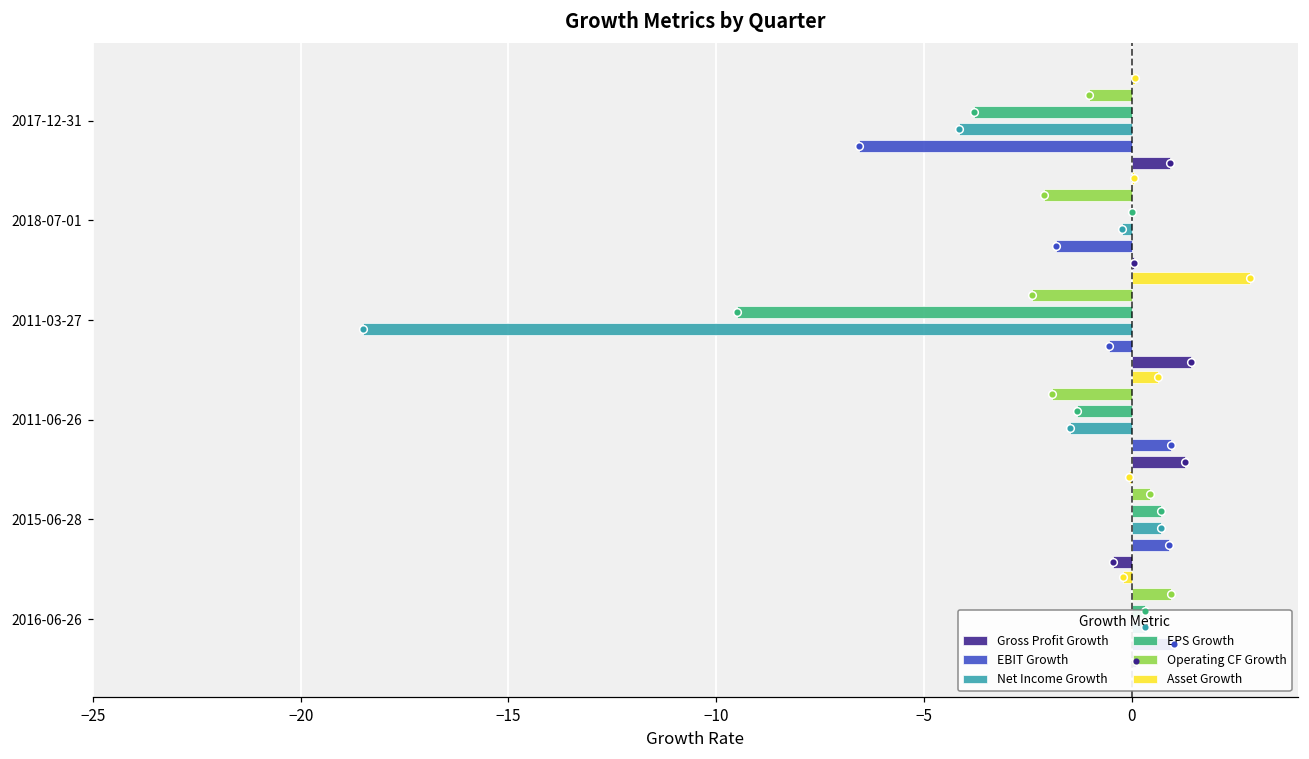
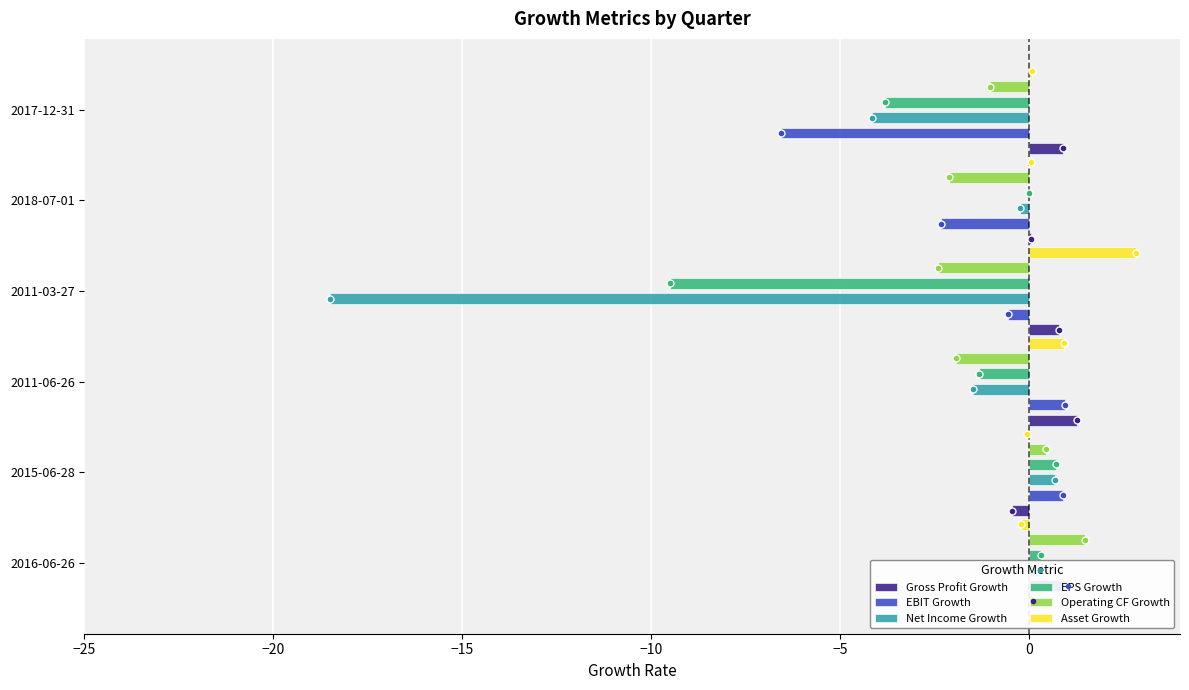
  {
    "Gross Profit Growth": {
      "2017-12-31": 0.9,
-     "2011-03-27": 1.4,
+     "2011-03-27": 0.8,
      "2011-06-26": 1.3,
      "2015-06-28": -0.4
    },
    "EBIT Growth": {
      "2017-12-31": -6.6,
-     "2018-07-01": -1.8,
+     "2018-07-01": -2.3,
      "2011-03-27": -0.5,
      "2011-06-26": 1.0,
      "2015-06-28": 0.9
    },
    "Operating CF Growth": {
      "2017-12-31": -1.0,
      "2018-07-01": -2.1,
      "2011-03-27": -2.4,
      "2011-06-26": -1.9,
      "2015-06-28": 0.4,
-     "2016-06-26": 1.0
+     "2016-06-26": 1.5
    },
    "Asset Growth": {
      "2017-12-31": 0.1,
      "2011-03-27": 2.8,
-     "2011-06-26": 0.6,
+     "2011-06-26": 0.9,
      "2016-06-26": -0.2
    }
  }
